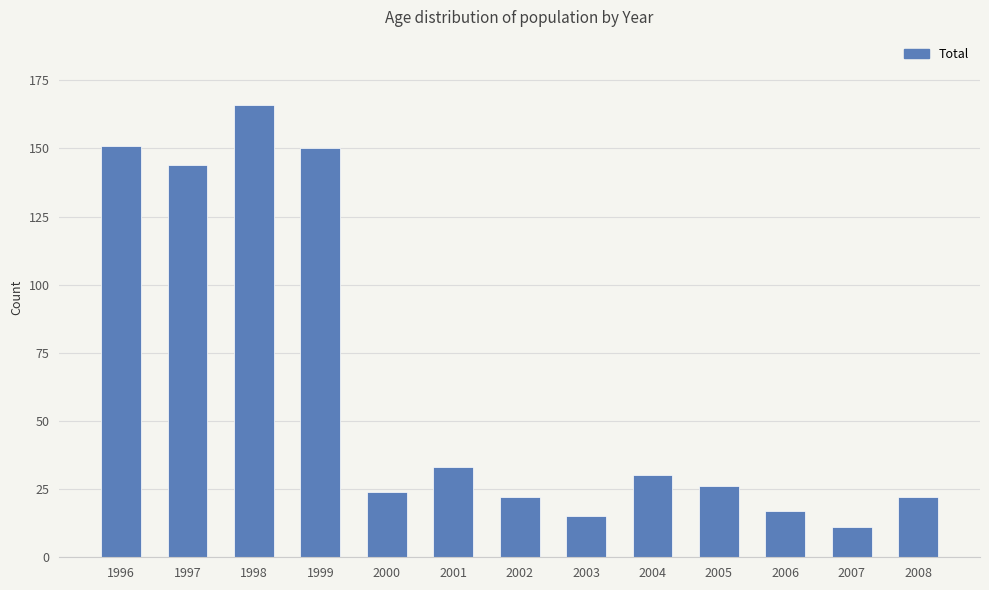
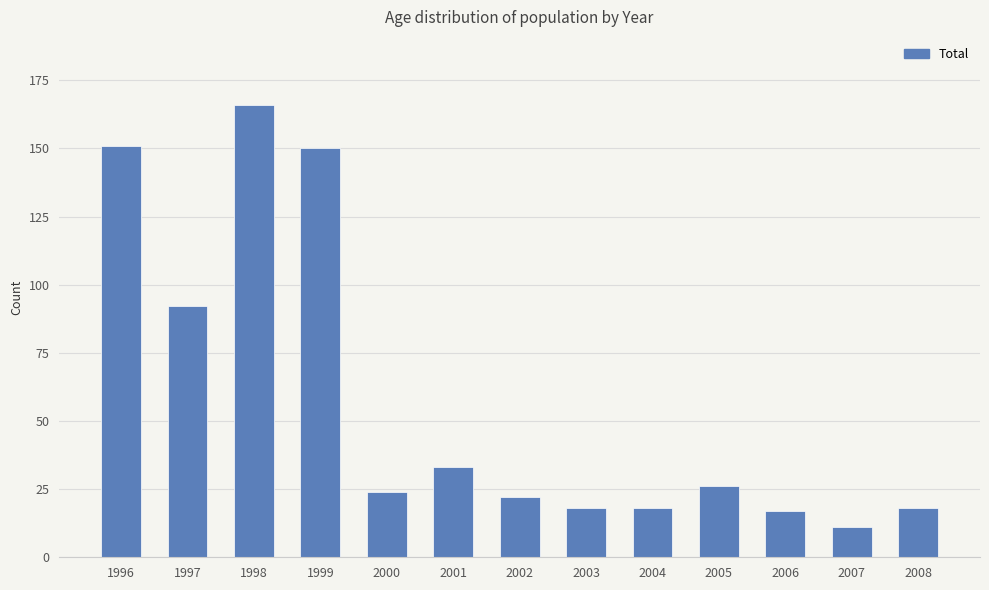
  {
    "1996": 151,
-   "1997": 144,
+   "1997": 92,
    "1998": 166,
    "1999": 150,
    "2000": 24,
    "2001": 33,
    "2002": 22,
-   "2003": 15,
-   "2004": 30,
+   "2003": 18,
+   "2004": 18,
    "2005": 26,
    "2006": 17,
    "2007": 11,
-   "2008": 22
+   "2008": 18
  }
